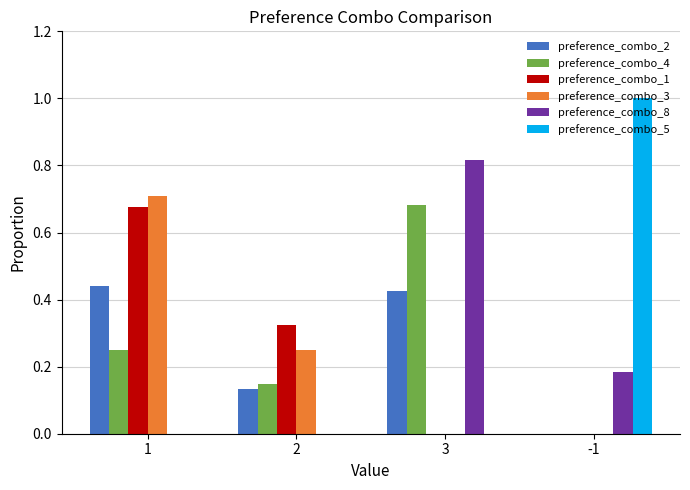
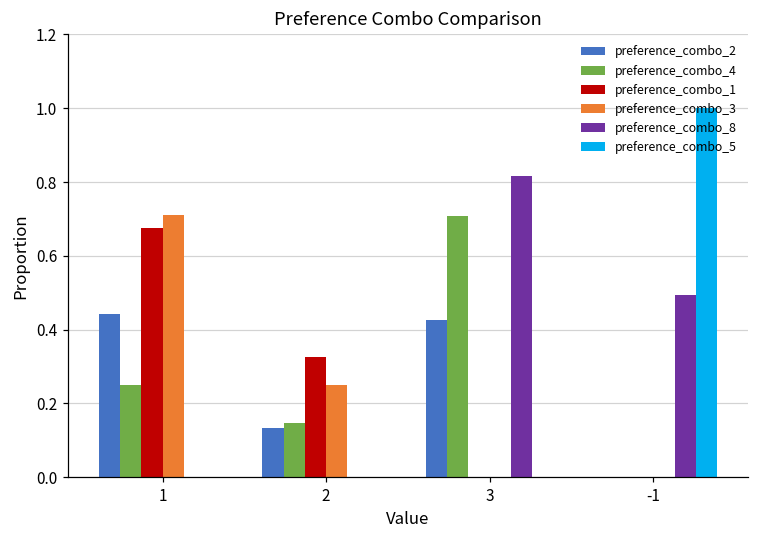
  {
    "preference_combo_2": {
      "1": 0.44,
      "2": 0.13,
      "3": 0.43,
      "-1": 0.00
    },
    "preference_combo_4": {
      "1": 0.25,
      "2": 0.15,
-     "3": 0.68,
+     "3": 0.71,
      "-1": 0.00
    },
    "preference_combo_1": {
      "1": 0.68,
      "2": 0.33,
      "3": 0.00,
      "-1": 0.00
    },
    "preference_combo_3": {
      "1": 0.71,
      "2": 0.25,
      "3": 0.00,
      "-1": 0.00
    },
    "preference_combo_8": {
      "1": 0.00,
      "2": 0.00,
      "3": 0.82,
-     "-1": 0.18
+     "-1": 0.49
    },
    "preference_combo_5": {
      "1": 0.00,
      "2": 0.00,
      "3": 0.00,
      "-1": 1.00
    }
  }
